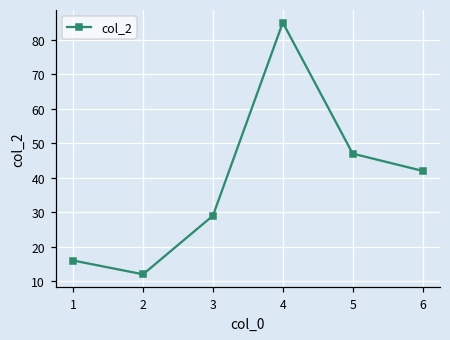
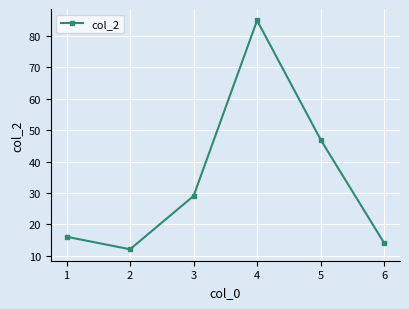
  {
    "1": 16,
    "2": 12,
    "3": 29,
    "4": 85,
    "5": 47,
-   "6": 42
+   "6": 14
  }
